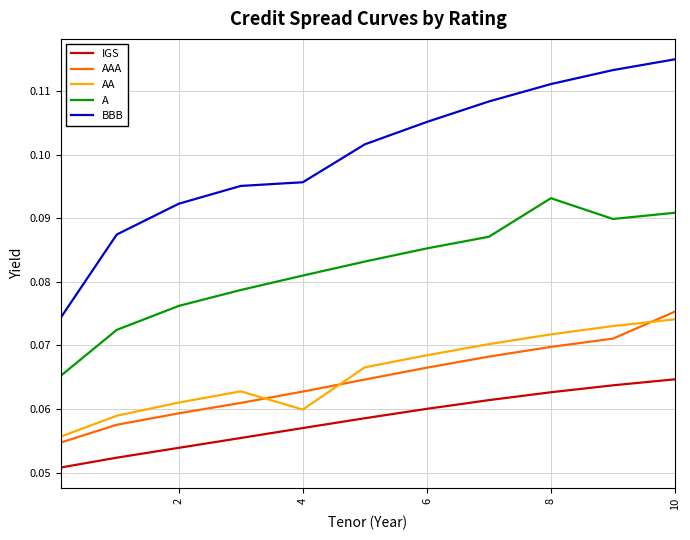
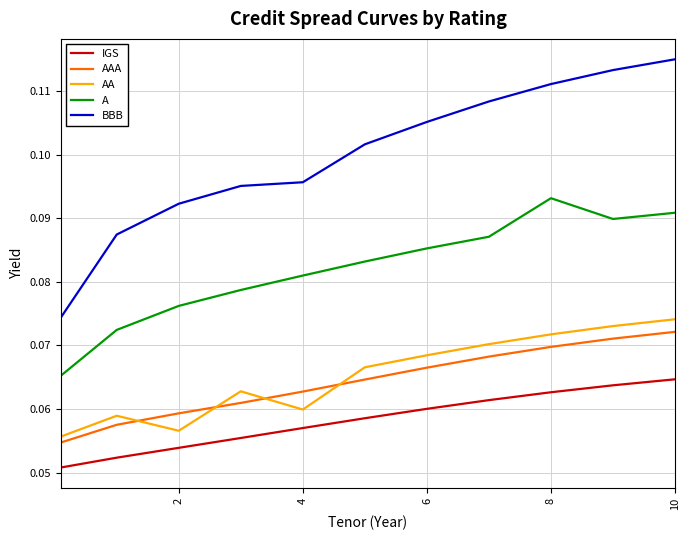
  {
    "IGS": {
      "2": 0.054,
      "4": 0.057,
      "6": 0.060,
      "8": 0.063,
      "10": 0.065
    },
    "AAA": {
      "2": 0.059,
      "4": 0.063,
      "6": 0.066,
      "8": 0.070,
-     "10": 0.075
+     "10": 0.072
    },
    "AA": {
-     "2": 0.061,
+     "2": 0.057,
      "4": 0.060,
      "6": 0.068,
      "8": 0.072,
      "10": 0.074
    },
    "A": {
      "2": 0.076,
      "4": 0.081,
      "6": 0.085,
      "8": 0.093,
      "10": 0.091
    },
    "BBB": {
      "2": 0.092,
      "4": 0.096,
      "6": 0.105,
      "8": 0.111,
      "10": 0.115
    }
  }
